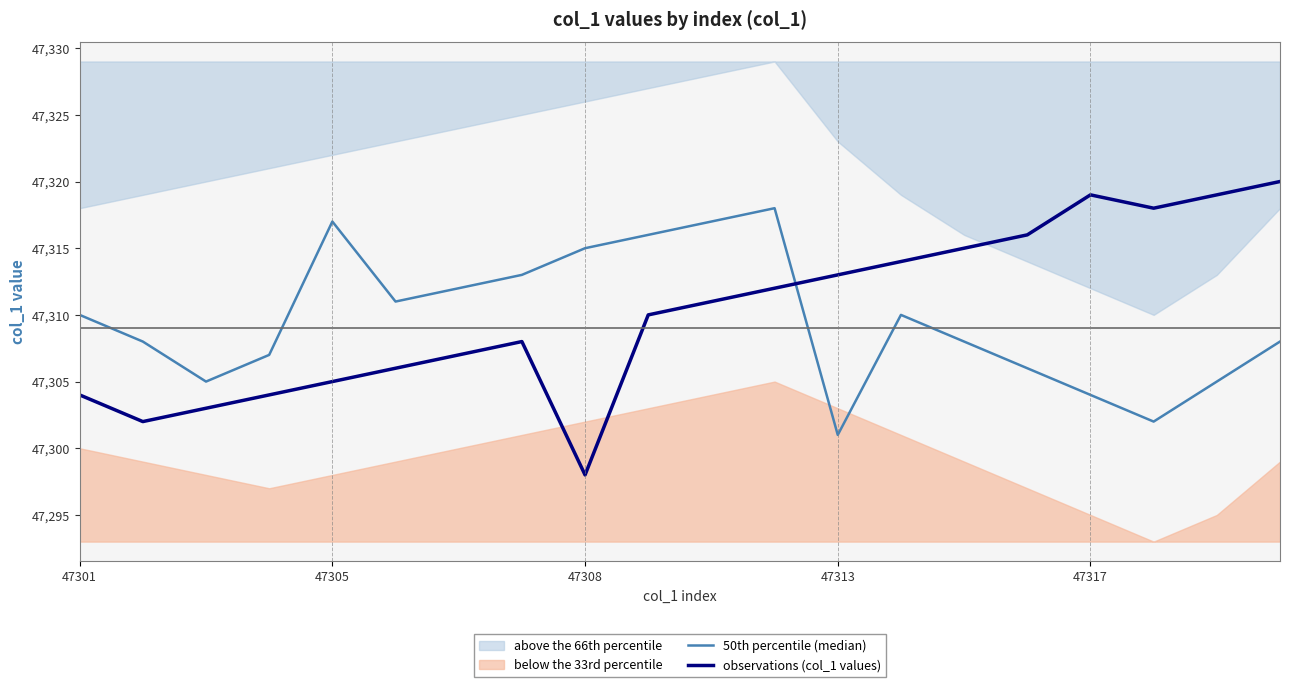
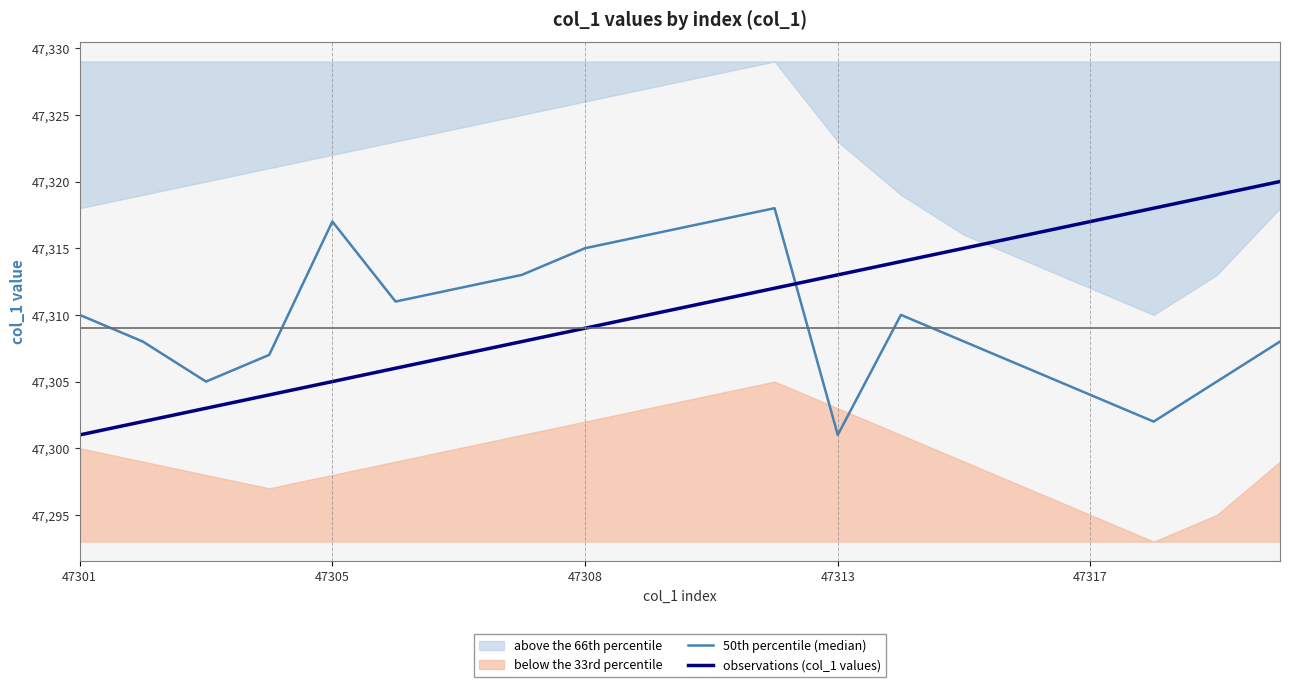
  {
    "50th percentile (median)": {
      "47301": "47,310",
      "47305": "47,317",
      "47308": "47,315",
      "47313": "47,301",
      "47317": "47,304"
    },
    "observations (col_1 values)": {
-     "47301": "47,304",
+     "47301": "47,301",
      "47305": "47,305",
-     "47308": "47,298",
+     "47308": "47,309",
      "47313": "47,313",
-     "47317": "47,319"
+     "47317": "47,317"
    },
    "below the 33rd percentile": {
      "47301": "47,300",
      "47305": "47,298",
      "47308": "47,302",
      "47313": "47,303",
      "47317": "47,295"
    }
  }
